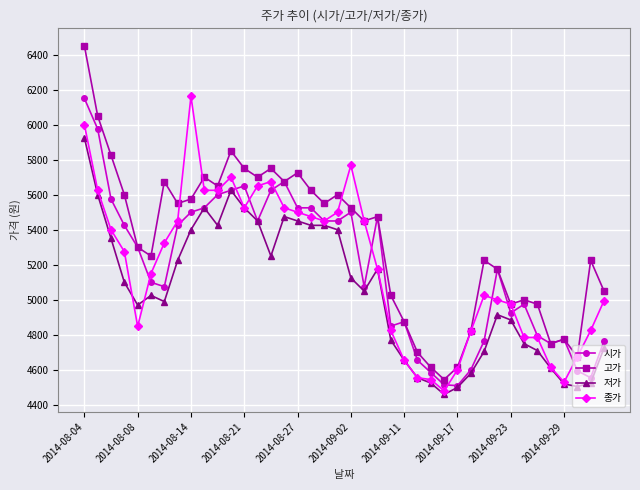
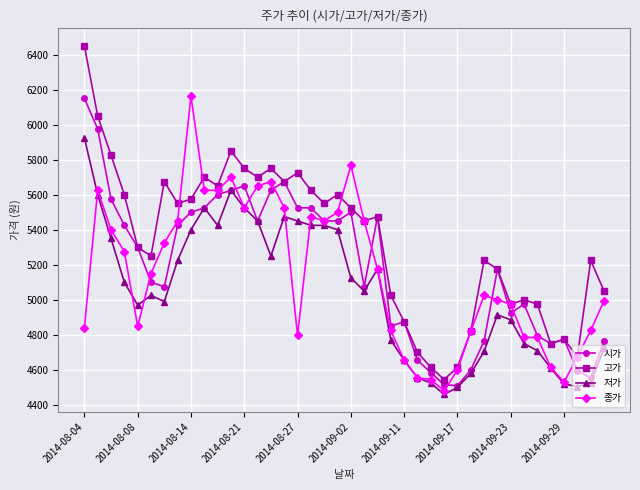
  {
    "종가": {
-     "2014-08-04": 6000,
+     "2014-08-04": 4840,
      "2014-08-08": 4850,
      "2014-08-14": 6160,
-     "2014-08-27": 5500,
+     "2014-08-27": 4800,
      "2014-09-02": 5770,
      "2014-09-17": 4600
    }
  }
